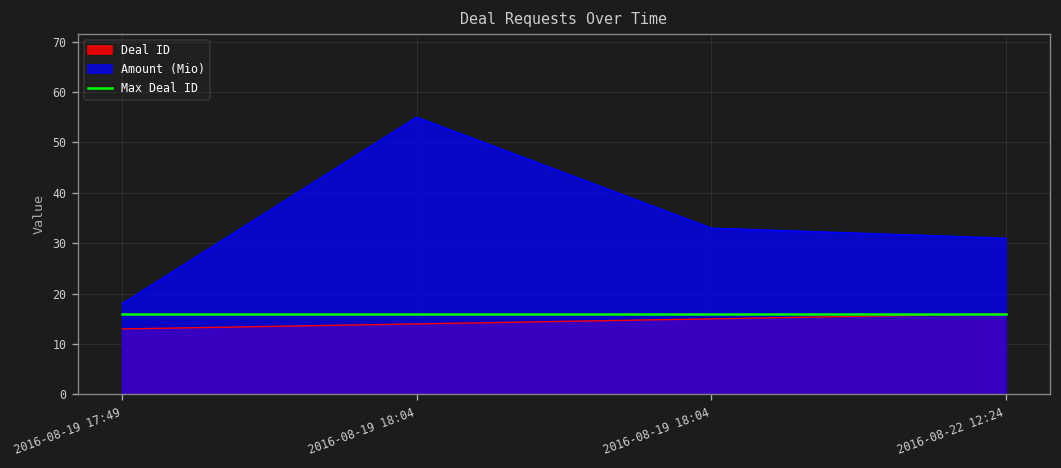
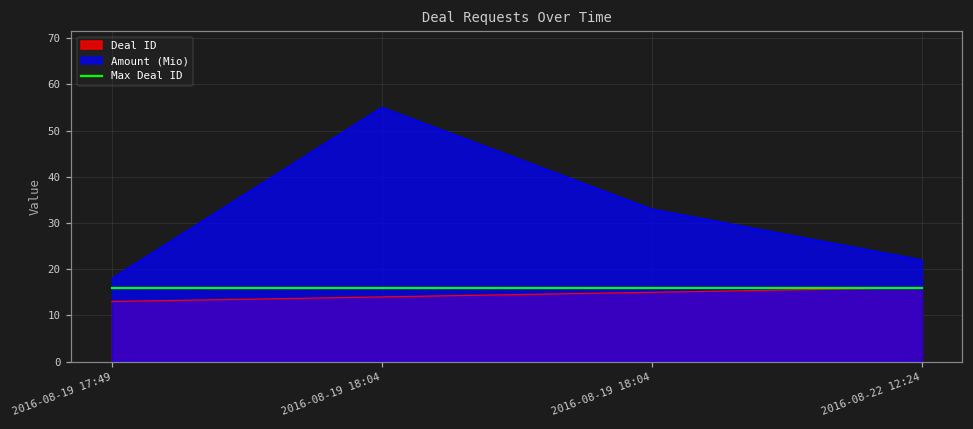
  {
    "Deal ID": {
      "2016-08-19 17:49": 13
    },
    "Amount (Mio)": {
      "2016-08-19 17:49": 18,
-     "2016-08-22 12:24": 31
+     "2016-08-22 12:24": 22
    },
    "Max Deal ID": {
      "2016-08-19 17:49": 16
    }
  }
